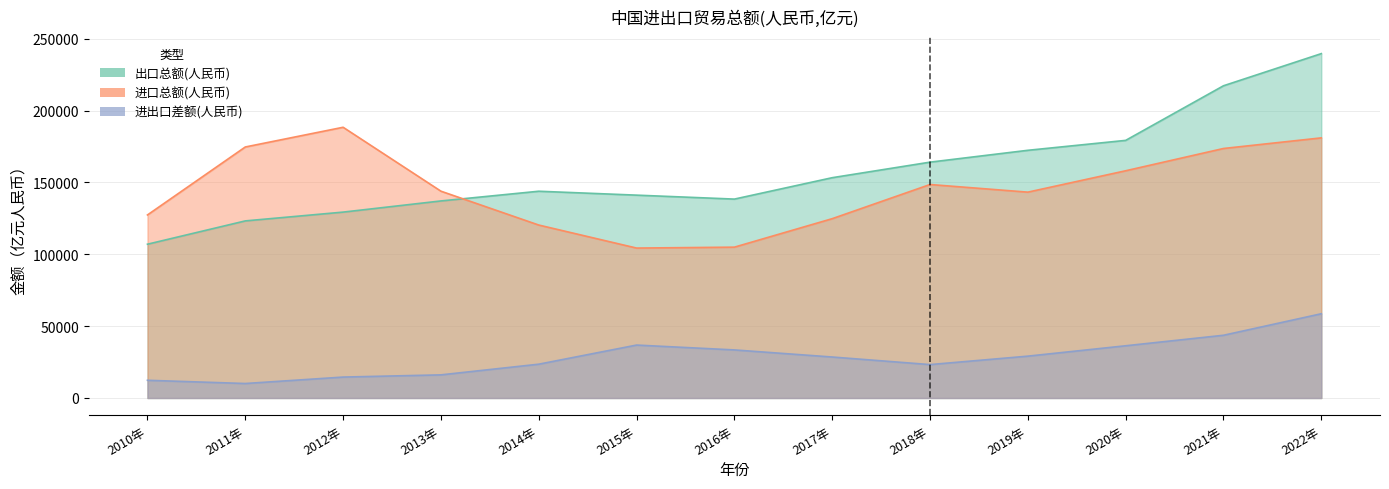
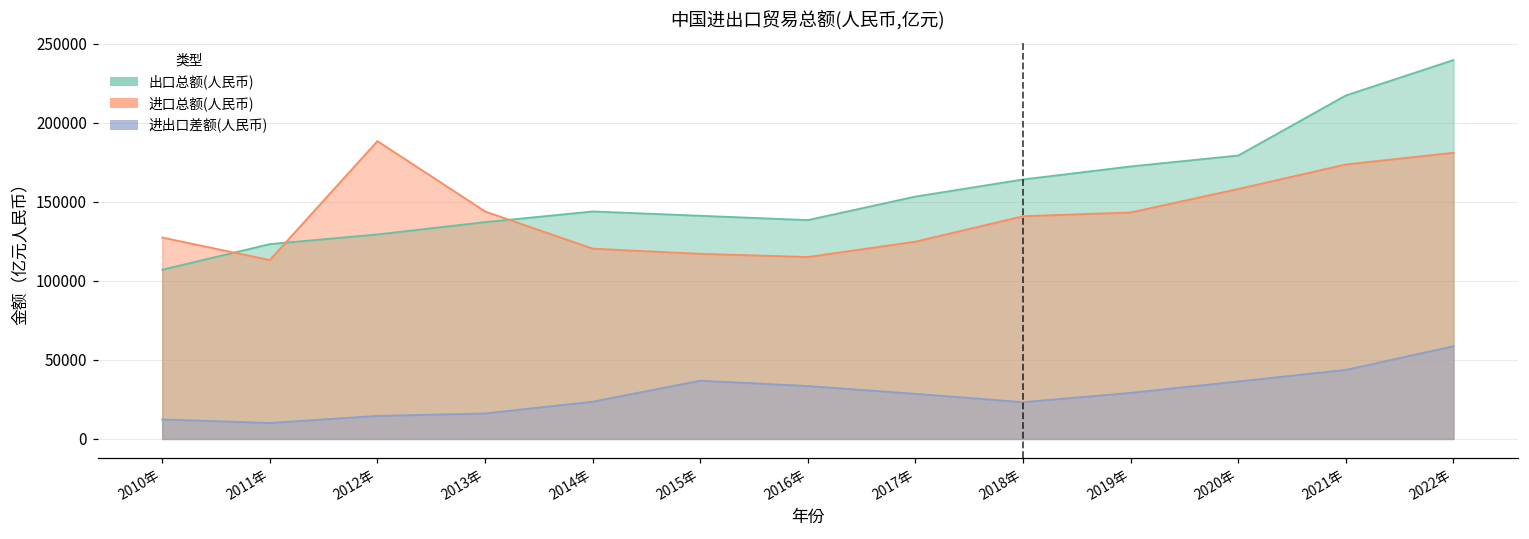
  {
    "进口总额(人民币)": {
      "2010年": 127000,
-     "2011年": 175000,
+     "2011年": 113000,
      "2012年": 188000,
      "2013年": 144000,
      "2014年": 120000,
-     "2015年": 104000,
-     "2016年": 105000,
+     "2015年": 117000,
+     "2016年": 115000,
      "2017年": 125000,
-     "2018年": 149000,
+     "2018年": 141000,
      "2019年": 143000,
      "2020年": 158000,
      "2021年": 174000,
      "2022年": 181000
    }
  }
